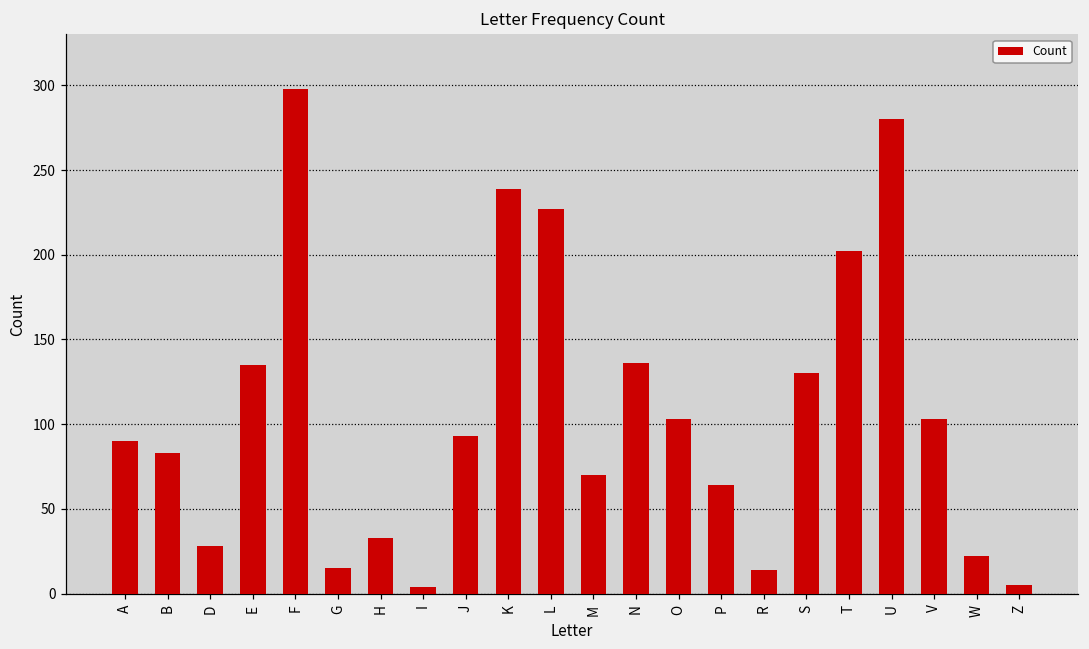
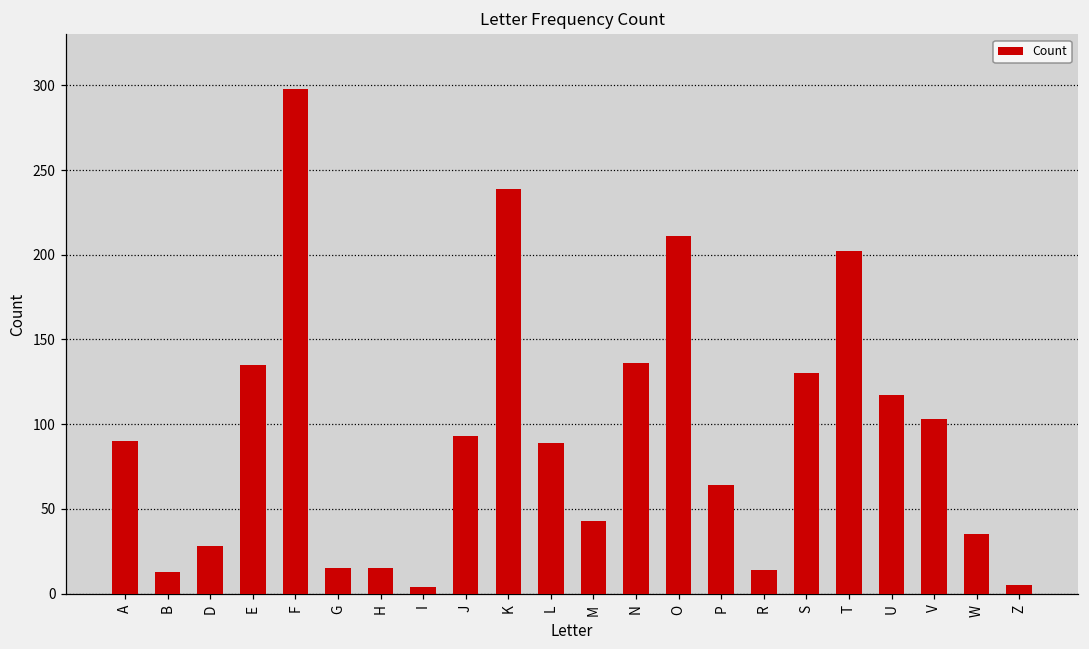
  {
    "A": 90,
-   "B": 83,
+   "B": 13,
    "D": 28,
    "E": 135,
    "F": 298,
    "G": 15,
-   "H": 33,
+   "H": 15,
    "I": 4,
    "J": 93,
    "K": 239,
-   "L": 227,
-   "M": 70,
+   "L": 89,
+   "M": 43,
    "N": 136,
-   "O": 103,
+   "O": 211,
    "P": 64,
    "R": 14,
    "S": 130,
    "T": 202,
-   "U": 280,
+   "U": 117,
    "V": 103,
-   "W": 22,
+   "W": 35,
    "Z": 5
  }
